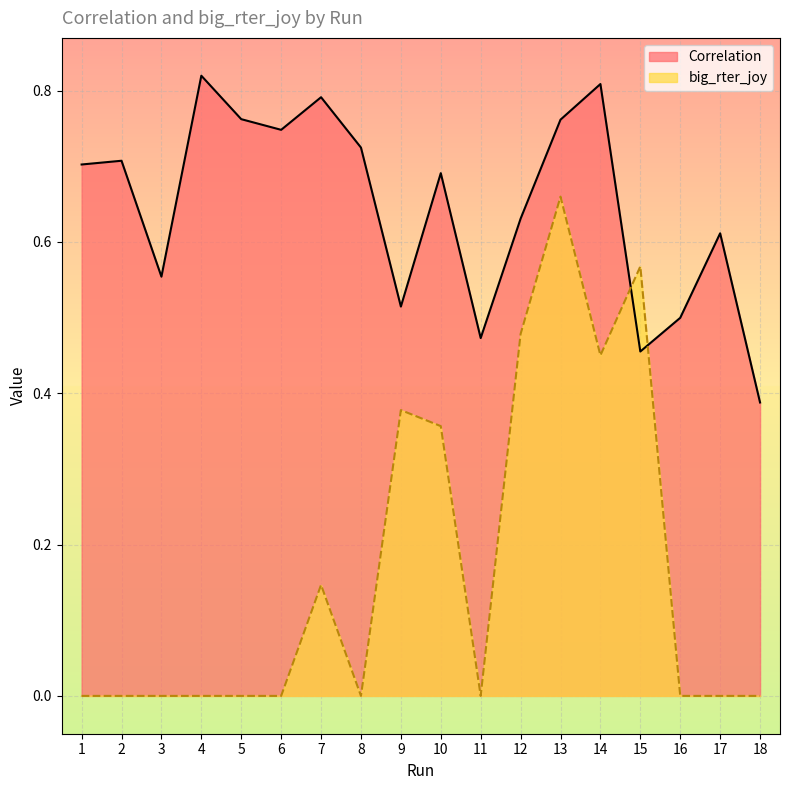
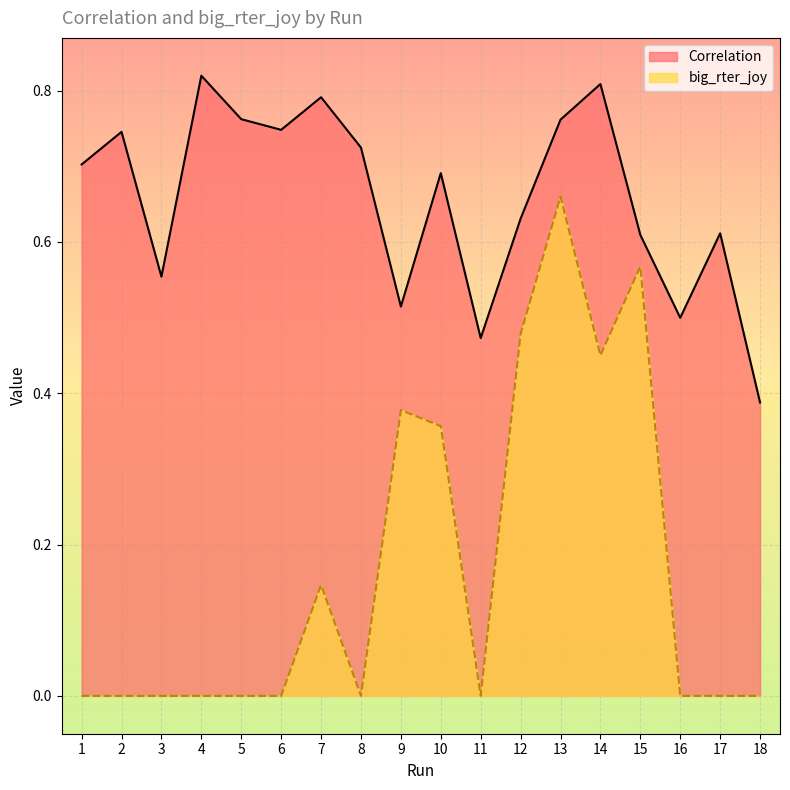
  {
    "Correlation": {
      "1": 0.70,
-     "2": 0.71,
+     "2": 0.75,
      "3": 0.55,
      "4": 0.82,
      "5": 0.76,
      "6": 0.75,
      "7": 0.79,
      "8": 0.72,
      "9": 0.51,
      "10": 0.69,
      "11": 0.47,
      "12": 0.63,
      "13": 0.76,
      "14": 0.81,
-     "15": 0.46,
+     "15": 0.61,
      "16": 0.50,
      "17": 0.61,
      "18": 0.39
    },
    "big_rter_joy": {
      "1": 0.00,
      "2": 0.00,
      "3": 0.00,
      "4": 0.00,
      "5": 0.00,
      "6": 0.00,
      "7": 0.15,
      "8": 0.00,
      "9": 0.38,
      "10": 0.36,
      "11": 0.00,
      "12": 0.48,
      "13": 0.66,
      "14": 0.45,
      "15": 0.57,
      "16": 0.00,
      "17": 0.00,
      "18": 0.00
    }
  }
